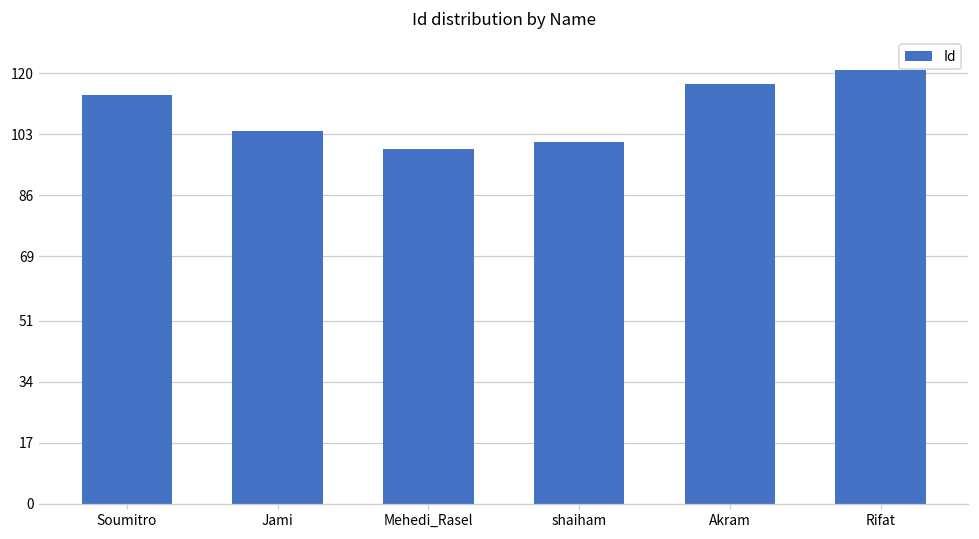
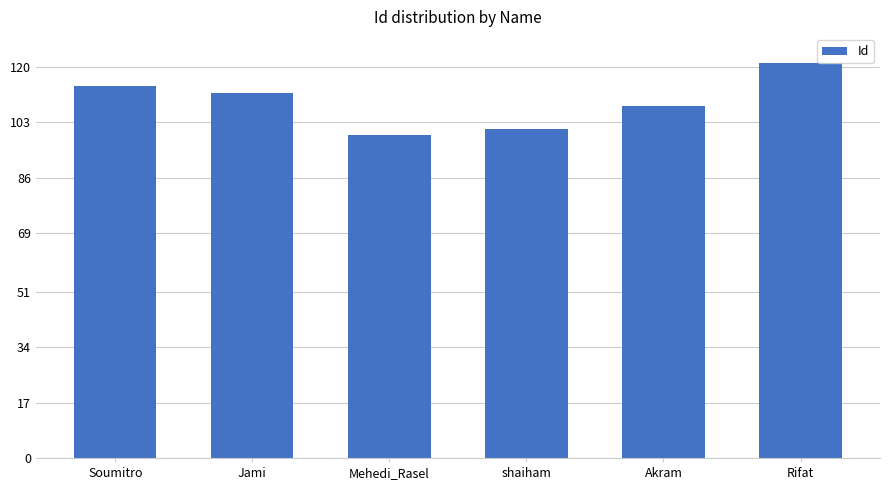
  {
    "Soumitro": 114,
-   "Jami": 104,
+   "Jami": 112,
    "Mehedi_Rasel": 99,
    "shaiham": 101,
-   "Akram": 117,
+   "Akram": 108,
    "Rifat": 121
  }
